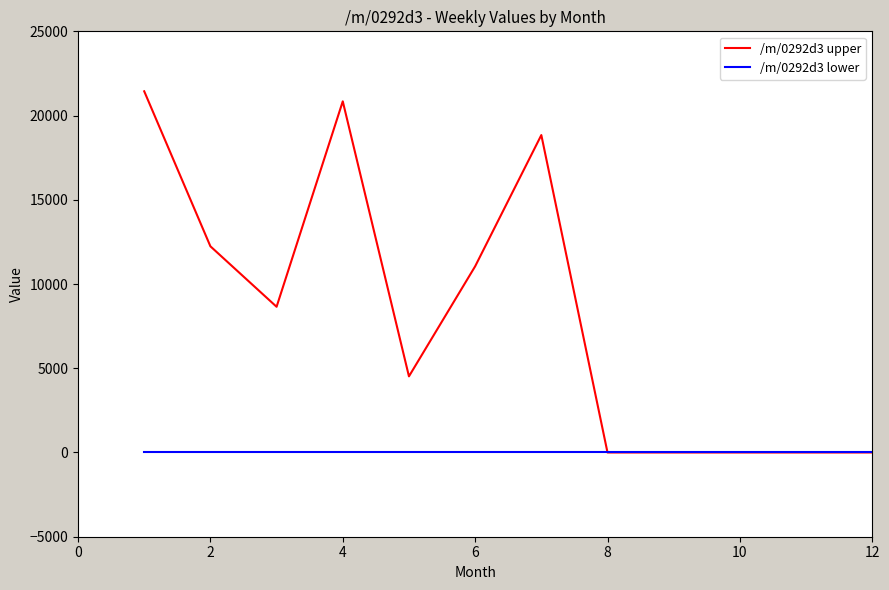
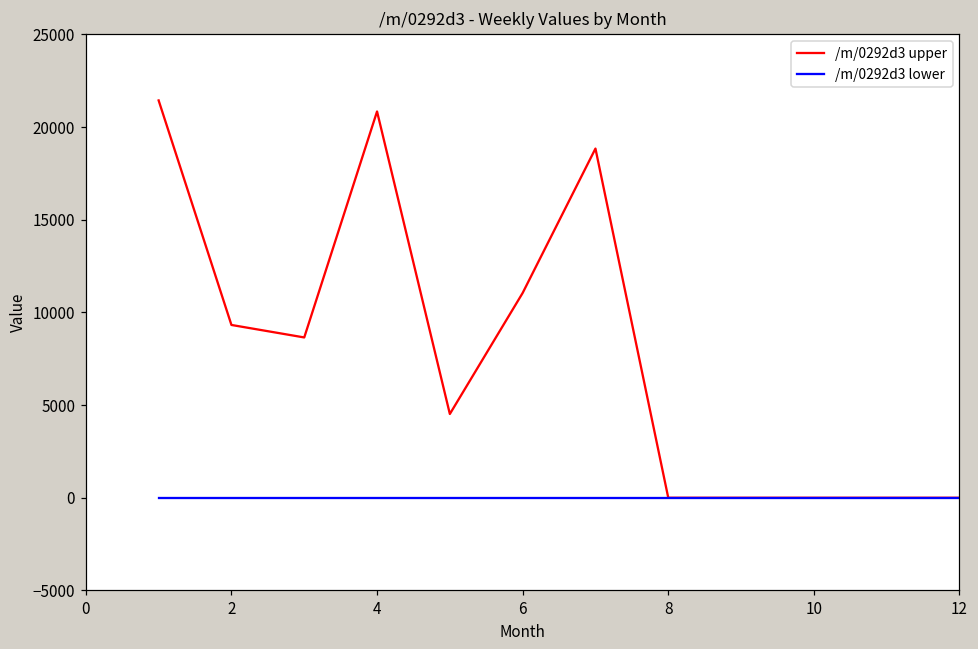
  {
    "/m/0292d3 upper": {
-     "2": 12200,
+     "2": 9300,
      "4": 20800,
      "6": 11100
    },
    "/m/0292d3 lower": {
      "2": 0,
      "4": 0,
      "6": 0
    }
  }
